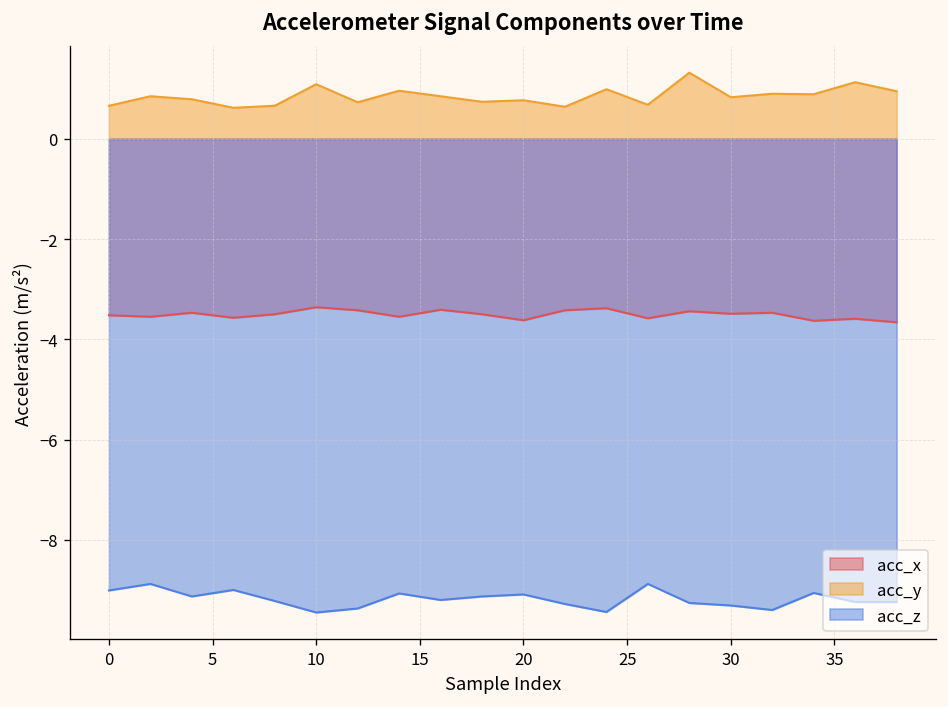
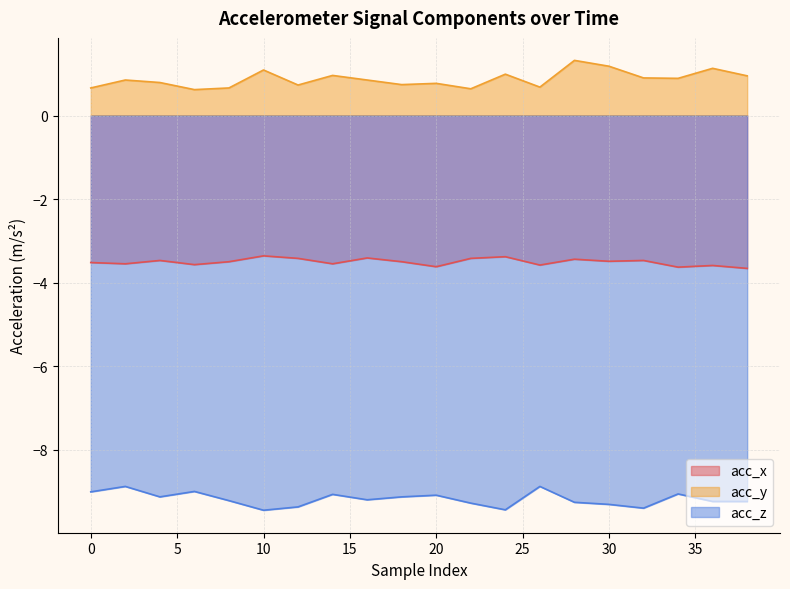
  {
    "acc_y": {
      "0": 0.7,
      "10": 1.1,
      "20": 0.8,
-     "30": 0.8
+     "30": 1.2
    }
  }
